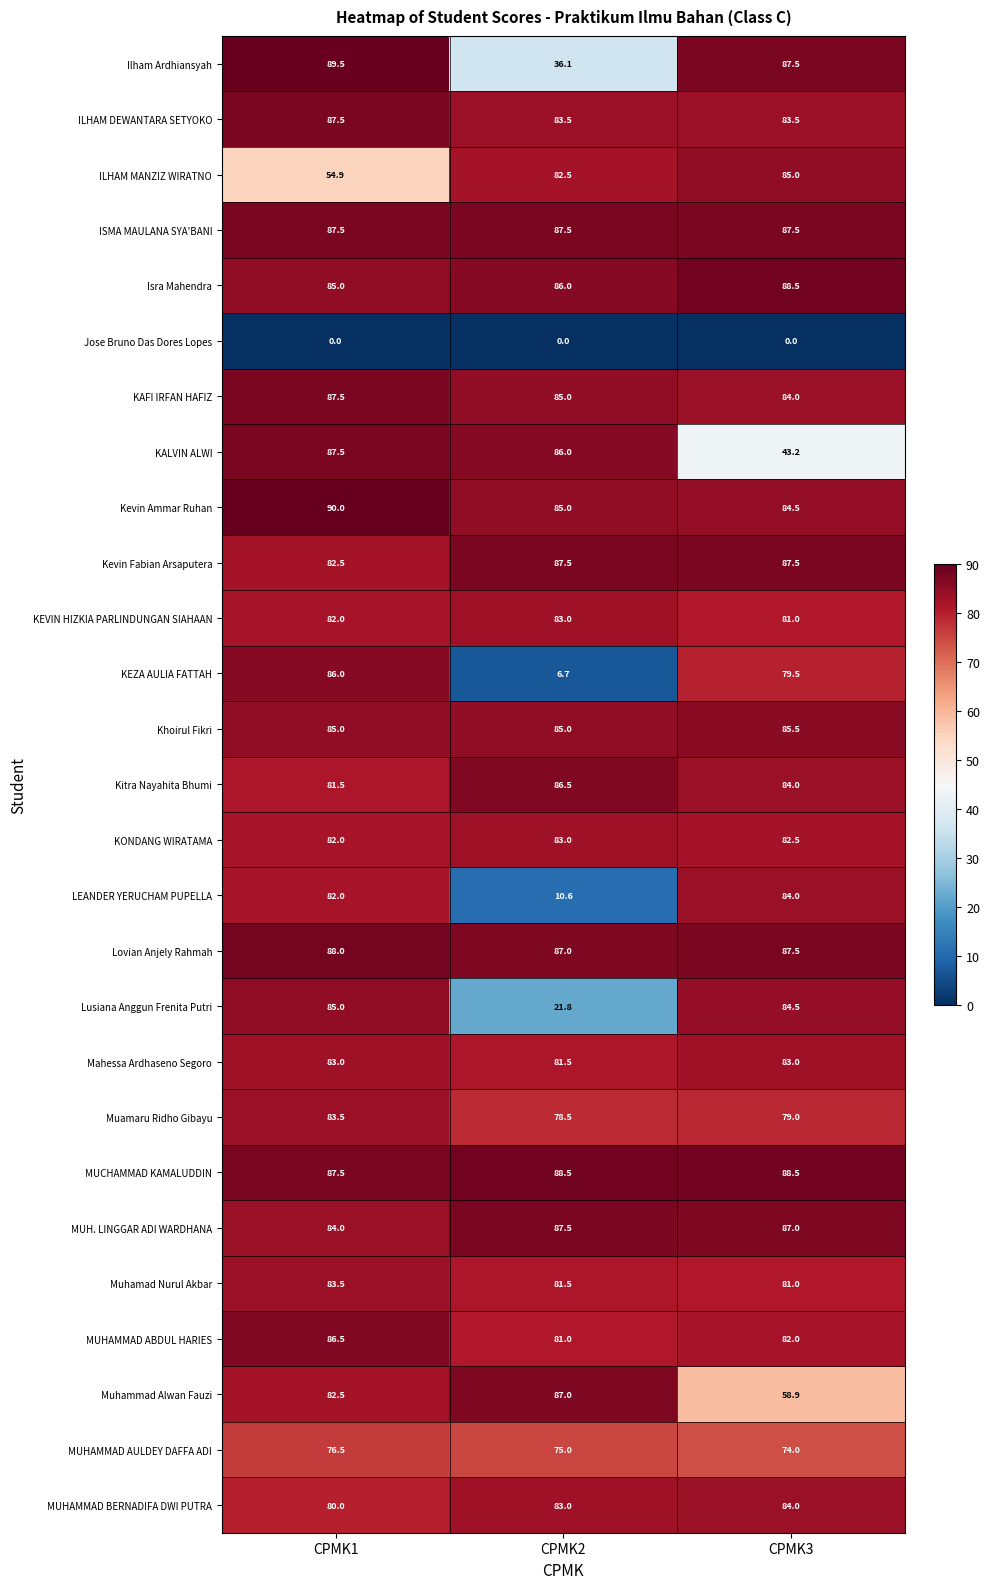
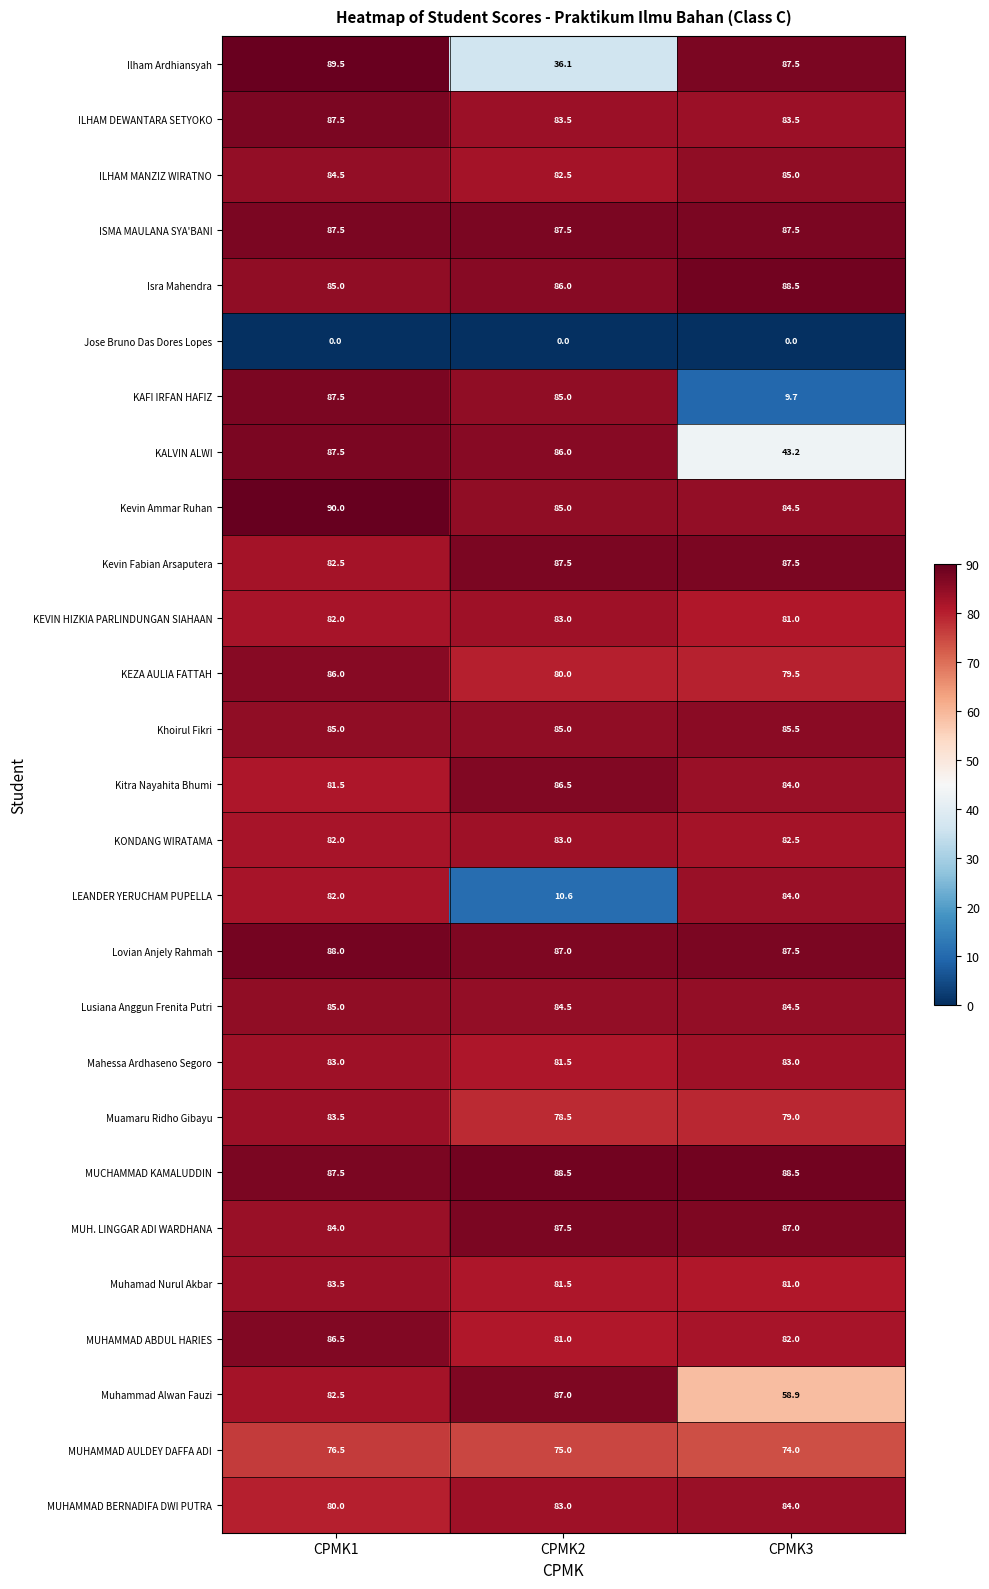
  {
    "Ilham Ardhiansyah": {
      "CPMK1": 89.5,
      "CPMK2": 36.1,
      "CPMK3": 87.5
    },
    "ILHAM DEWANTARA SETYOKO": {
      "CPMK1": 87.5,
      "CPMK2": 83.5,
      "CPMK3": 83.5
    },
    "ILHAM MANZIZ WIRATNO": {
-     "CPMK1": 54.9,
+     "CPMK1": 84.5,
      "CPMK2": 82.5,
      "CPMK3": 85.0
    },
    "ISMA MAULANA SYA'BANI": {
      "CPMK1": 87.5,
      "CPMK2": 87.5,
      "CPMK3": 87.5
    },
    "Isra Mahendra": {
      "CPMK1": 85.0,
      "CPMK2": 86.0,
      "CPMK3": 88.5
    },
    "Jose Bruno Das Dores Lopes": {
      "CPMK1": 0.0,
      "CPMK2": 0.0,
      "CPMK3": 0.0
    },
    "KAFI IRFAN HAFIZ": {
      "CPMK1": 87.5,
      "CPMK2": 85.0,
-     "CPMK3": 84.0
+     "CPMK3": 9.7
    },
    "KALVIN ALWI": {
      "CPMK1": 87.5,
      "CPMK2": 86.0,
      "CPMK3": 43.2
    },
    "Kevin Ammar Ruhan": {
      "CPMK1": 90.0,
      "CPMK2": 85.0,
      "CPMK3": 84.5
    },
    "Kevin Fabian Arsaputera": {
      "CPMK1": 82.5,
      "CPMK2": 87.5,
      "CPMK3": 87.5
    },
    "KEVIN HIZKIA PARLINDUNGAN SIAHAAN": {
      "CPMK1": 82.0,
      "CPMK2": 83.0,
      "CPMK3": 81.0
    },
    "KEZA AULIA FATTAH": {
      "CPMK1": 86.0,
-     "CPMK2": 6.7,
+     "CPMK2": 80.0,
      "CPMK3": 79.5
    },
    "Khoirul Fikri": {
      "CPMK1": 85.0,
      "CPMK2": 85.0,
      "CPMK3": 85.5
    },
    "Kitra Nayahita Bhumi": {
      "CPMK1": 81.5,
      "CPMK2": 86.5,
      "CPMK3": 84.0
    },
    "KONDANG WIRATAMA": {
      "CPMK1": 82.0,
      "CPMK2": 83.0,
      "CPMK3": 82.5
    },
    "LEANDER YERUCHAM PUPELLA": {
      "CPMK1": 82.0,
      "CPMK2": 10.6,
      "CPMK3": 84.0
    },
    "Lovian Anjely Rahmah": {
      "CPMK1": 88.0,
      "CPMK2": 87.0,
      "CPMK3": 87.5
    },
    "Lusiana Anggun Frenita Putri": {
      "CPMK1": 85.0,
-     "CPMK2": 21.8,
+     "CPMK2": 84.5,
      "CPMK3": 84.5
    },
    "Mahessa Ardhaseno Segoro": {
      "CPMK1": 83.0,
      "CPMK2": 81.5,
      "CPMK3": 83.0
    },
    "Muamaru Ridho Gibayu": {
      "CPMK1": 83.5,
      "CPMK2": 78.5,
      "CPMK3": 79.0
    },
    "MUCHAMMAD KAMALUDDIN": {
      "CPMK1": 87.5,
      "CPMK2": 88.5,
      "CPMK3": 88.5
    },
    "MUH. LINGGAR ADI WARDHANA": {
      "CPMK1": 84.0,
      "CPMK2": 87.5,
      "CPMK3": 87.0
    },
    "Muhamad Nurul Akbar": {
      "CPMK1": 83.5,
      "CPMK2": 81.5,
      "CPMK3": 81.0
    },
    "MUHAMMAD ABDUL HARIES": {
      "CPMK1": 86.5,
      "CPMK2": 81.0,
      "CPMK3": 82.0
    },
    "Muhammad Alwan Fauzi": {
      "CPMK1": 82.5,
      "CPMK2": 87.0,
      "CPMK3": 58.9
    },
    "MUHAMMAD AULDEY DAFFA ADI": {
      "CPMK1": 76.5,
      "CPMK2": 75.0,
      "CPMK3": 74.0
    },
    "MUHAMMAD BERNADIFA DWI PUTRA": {
      "CPMK1": 80.0,
      "CPMK2": 83.0,
      "CPMK3": 84.0
    }
  }
